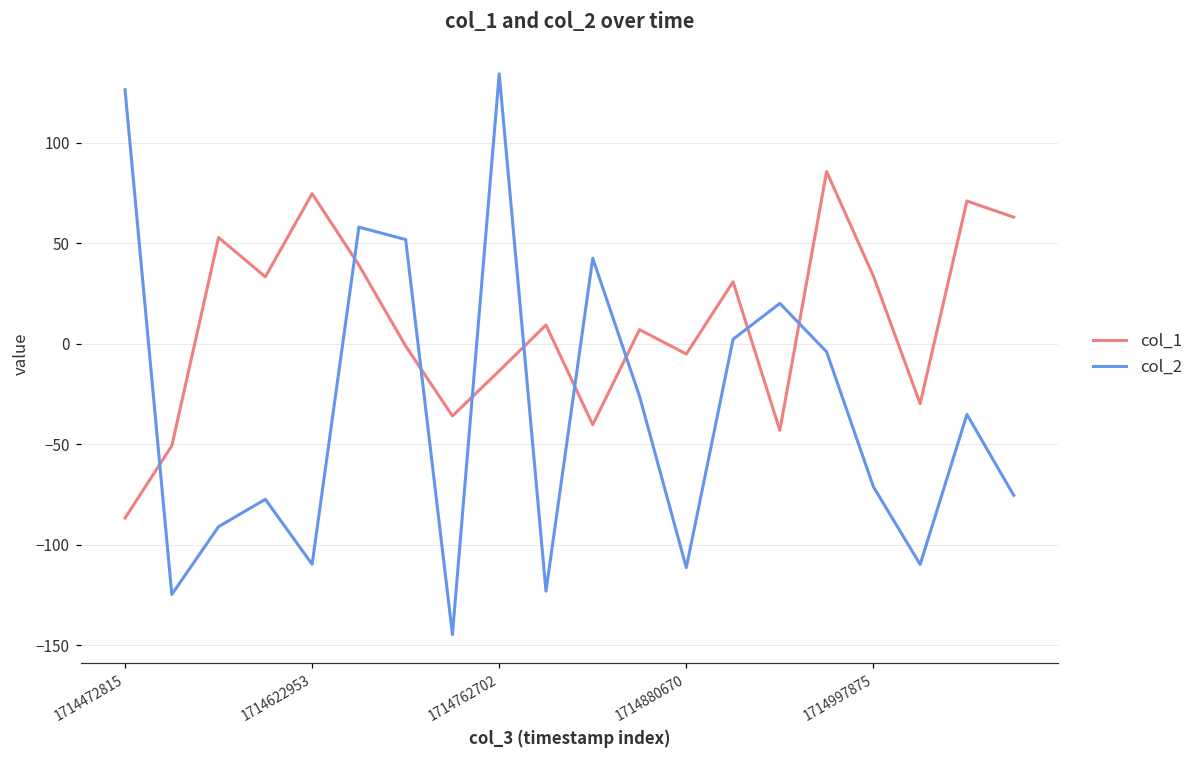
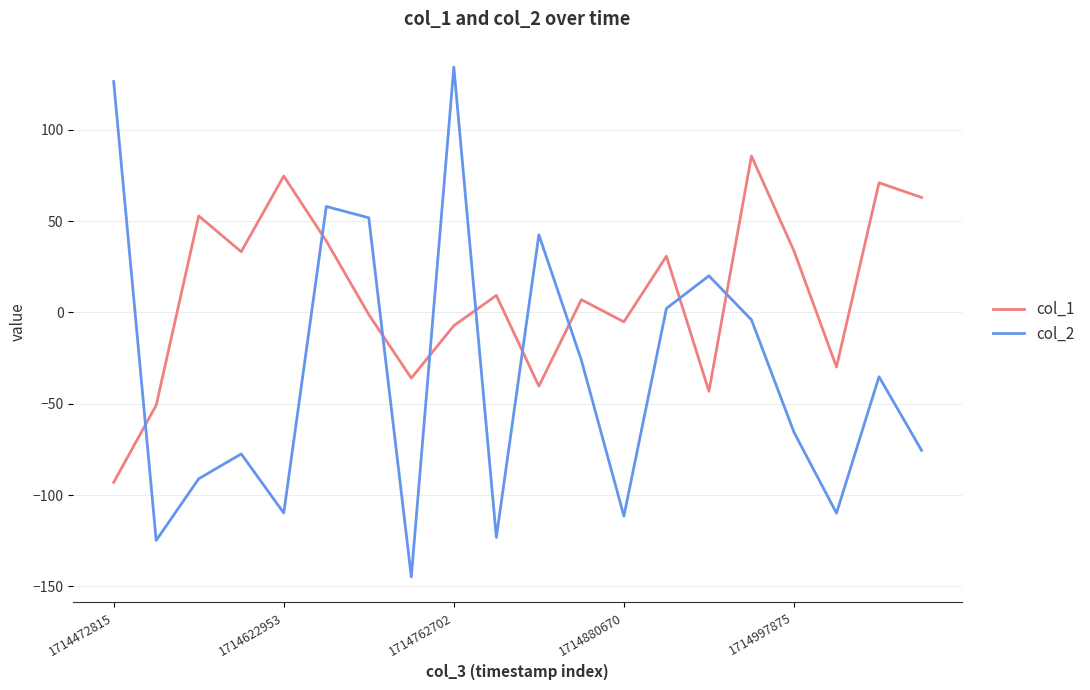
  {
    "col_1": {
-     "1714472815": -87,
+     "1714472815": -93,
      "1714622953": 75,
-     "1714762702": -14,
+     "1714762702": -7,
      "1714880670": -5,
      "1714997875": 34
    },
    "col_2": {
      "1714472815": 126,
      "1714622953": -110,
      "1714762702": 134,
      "1714880670": -111,
-     "1714997875": -71
+     "1714997875": -66
    }
  }
